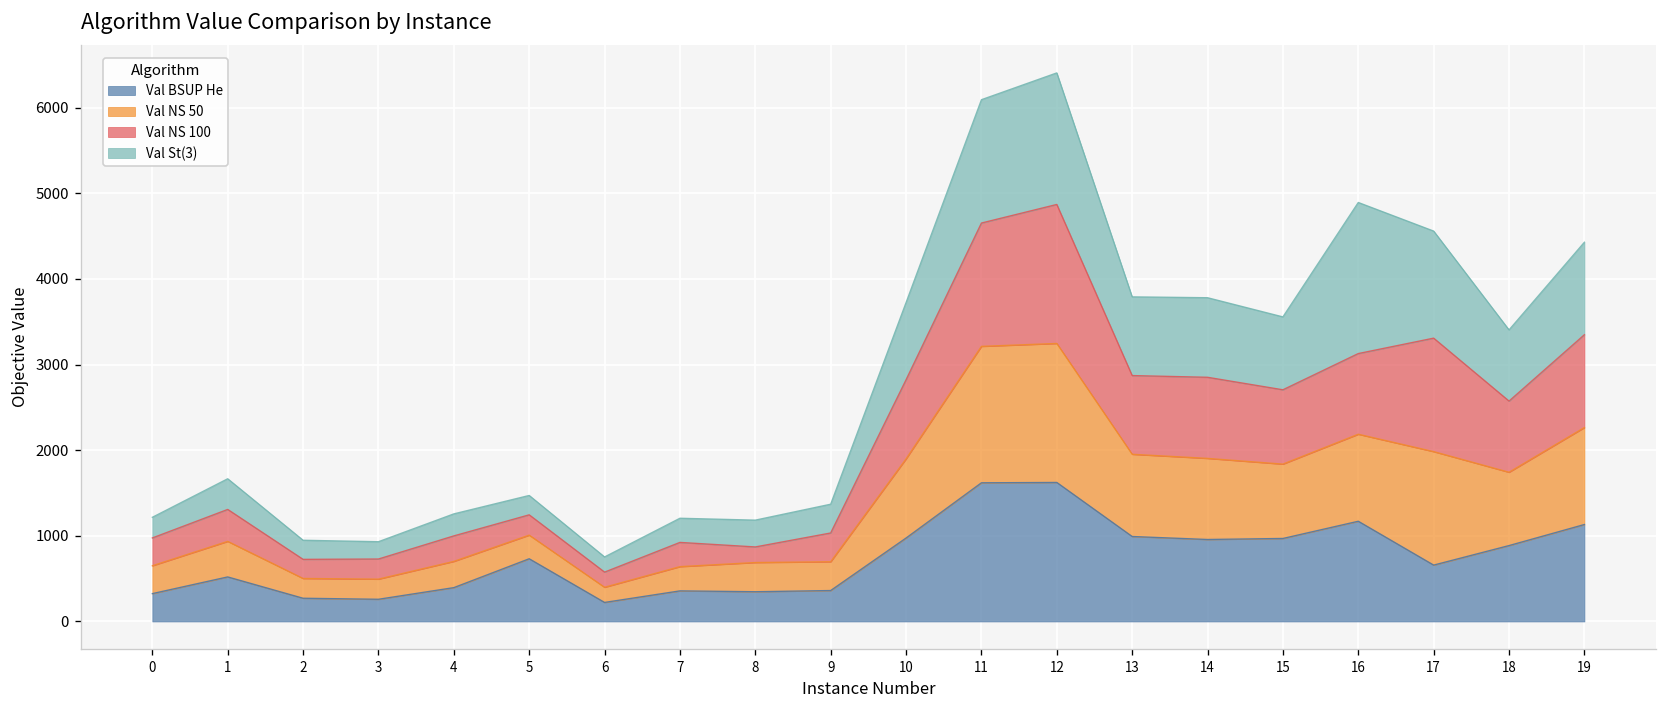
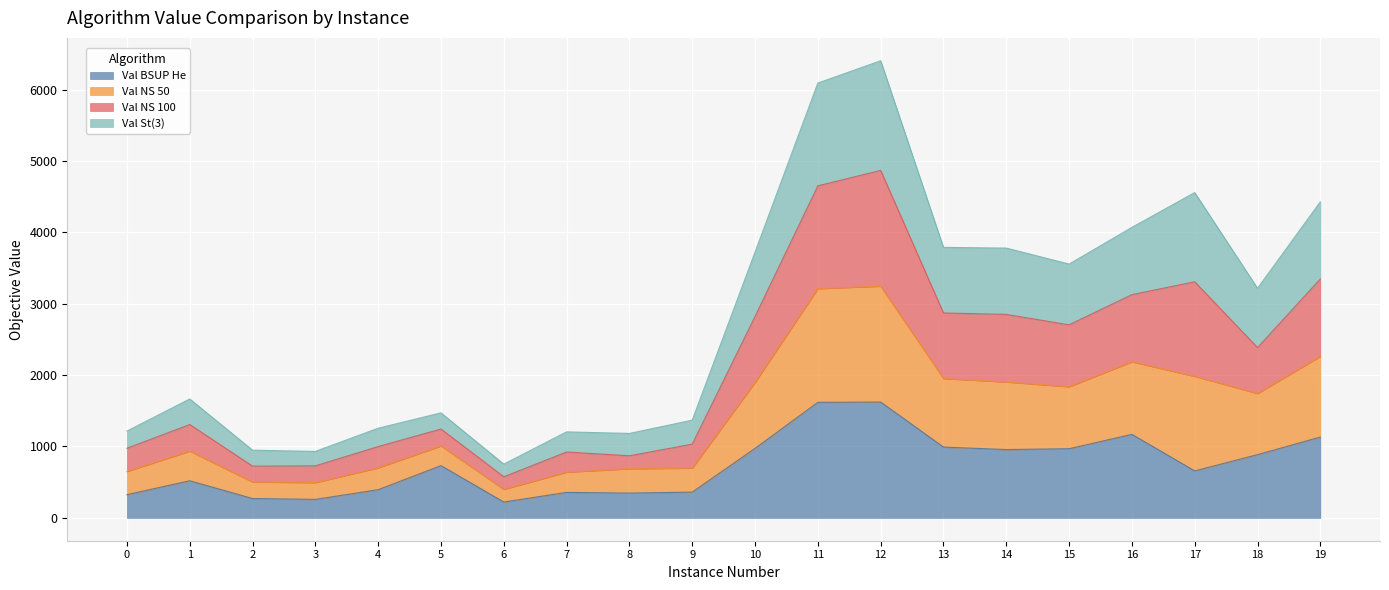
  {
    "Val BSUP He": {
      "0": 300,
      "1": 500,
      "2": 300,
      "3": 300,
      "4": 400,
      "5": 700,
      "6": 200,
      "7": 400,
      "8": 300,
      "9": 400,
      "10": 1000,
      "11": 1600,
      "12": 1600,
      "13": 1000,
      "14": 1000,
      "15": 1000,
      "16": 1200,
      "17": 700,
      "18": 900,
      "19": 1100
    },
    "Val NS 50": {
      "0": 300,
      "1": 400,
      "2": 200,
      "3": 200,
      "4": 300,
      "5": 300,
      "6": 200,
      "7": 300,
      "8": 300,
      "9": 300,
      "10": 900,
      "11": 1600,
      "12": 1600,
      "13": 1000,
      "14": 900,
      "15": 900,
      "16": 1000,
      "17": 1300,
      "18": 900,
      "19": 1100
    },
    "Val NS 100": {
      "0": 300,
      "1": 400,
      "2": 200,
      "3": 200,
      "4": 300,
      "5": 200,
      "6": 200,
      "7": 300,
      "8": 200,
      "9": 300,
      "10": 900,
      "11": 1400,
      "12": 1600,
      "13": 900,
      "14": 900,
      "15": 900,
      "16": 900,
      "17": 1300,
-     "18": 800,
+     "18": 600,
      "19": 1100
    },
    "Val St(3)": {
      "0": 200,
      "1": 400,
      "2": 200,
      "3": 200,
      "4": 300,
      "5": 200,
      "6": 200,
      "7": 300,
      "8": 300,
      "9": 300,
      "10": 900,
      "11": 1400,
      "12": 1500,
      "13": 900,
      "14": 900,
      "15": 900,
-     "16": 1800,
+     "16": 900,
      "17": 1300,
      "18": 800,
      "19": 1100
    }
  }
